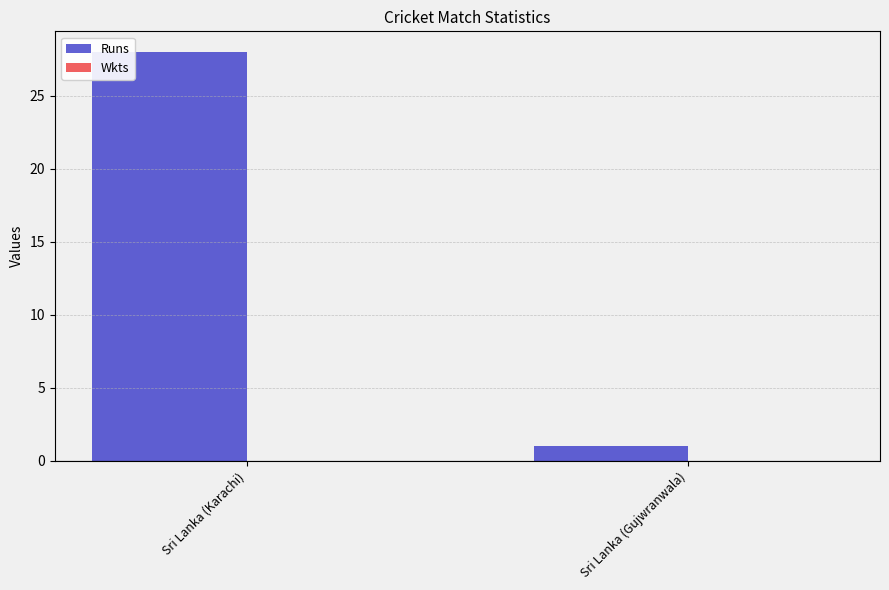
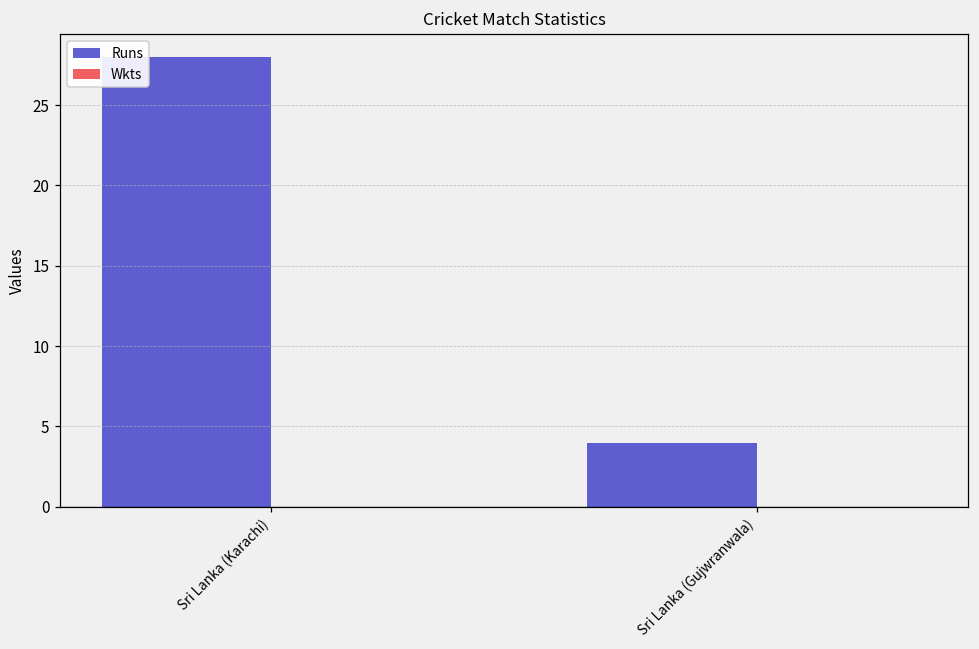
  {
    "Runs": {
      "Sri Lanka (Karachi)": 28,
-     "Sri Lanka (Gujwranwala)": 1
+     "Sri Lanka (Gujwranwala)": 4
    },
    "Wkts": {
      "Sri Lanka (Karachi)": 0,
      "Sri Lanka (Gujwranwala)": 0
    }
  }
